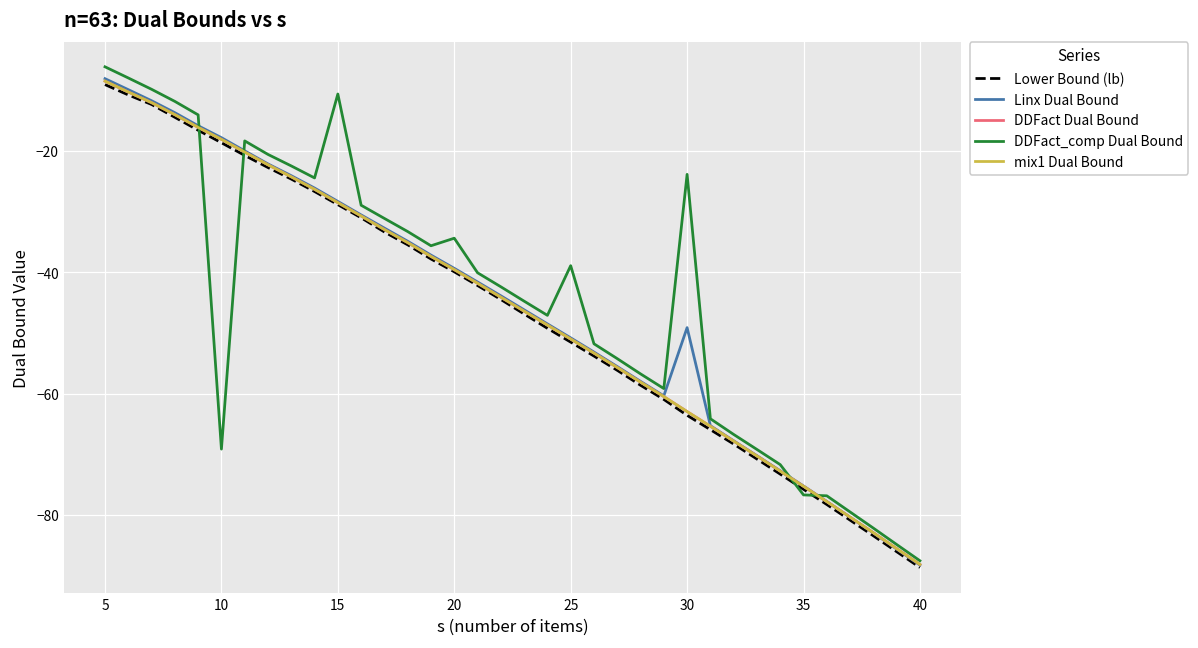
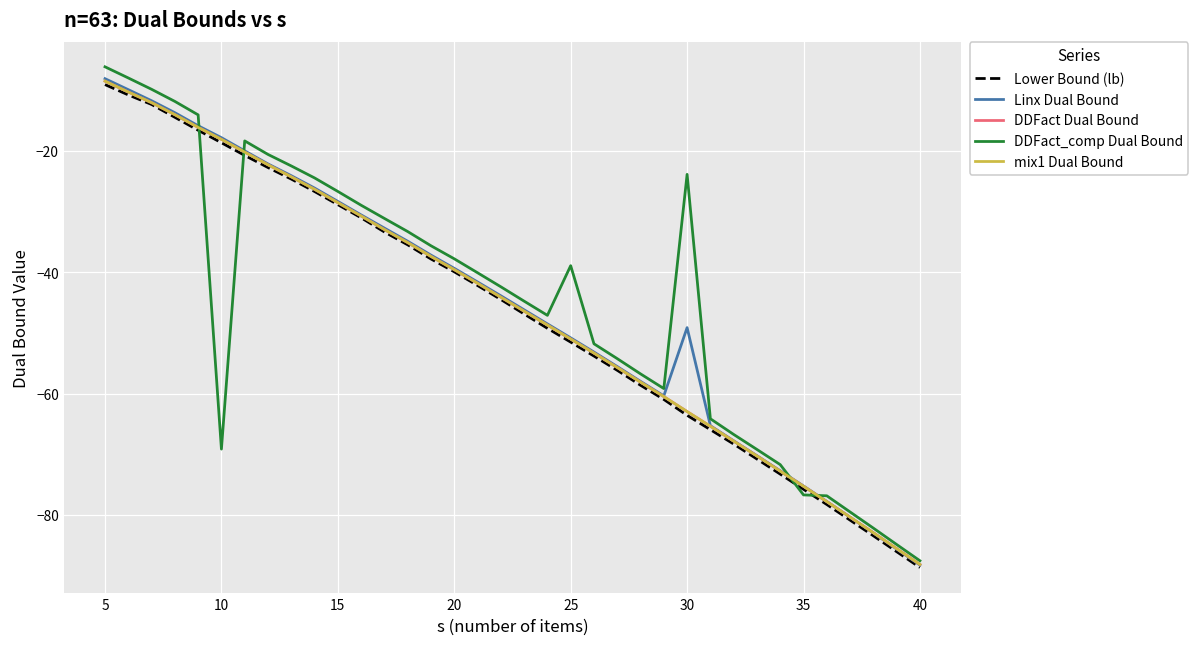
  {
    "Lower Bound (lb)": {
      "5": -9,
      "10": -19,
      "25": -52,
      "30": -64,
      "35": -76
    },
    "Linx Dual Bound": {
      "30": -49
    },
    "mix1 Dual Bound": {
      "30": -63
    },
    "DDFact_comp Dual Bound": {
      "5": -6,
      "10": -69,
-     "15": -11,
-     "20": -34,
+     "15": -27,
+     "20": -38,
      "25": -39,
      "30": -24,
      "35": -77,
      "40": -88
    }
  }
